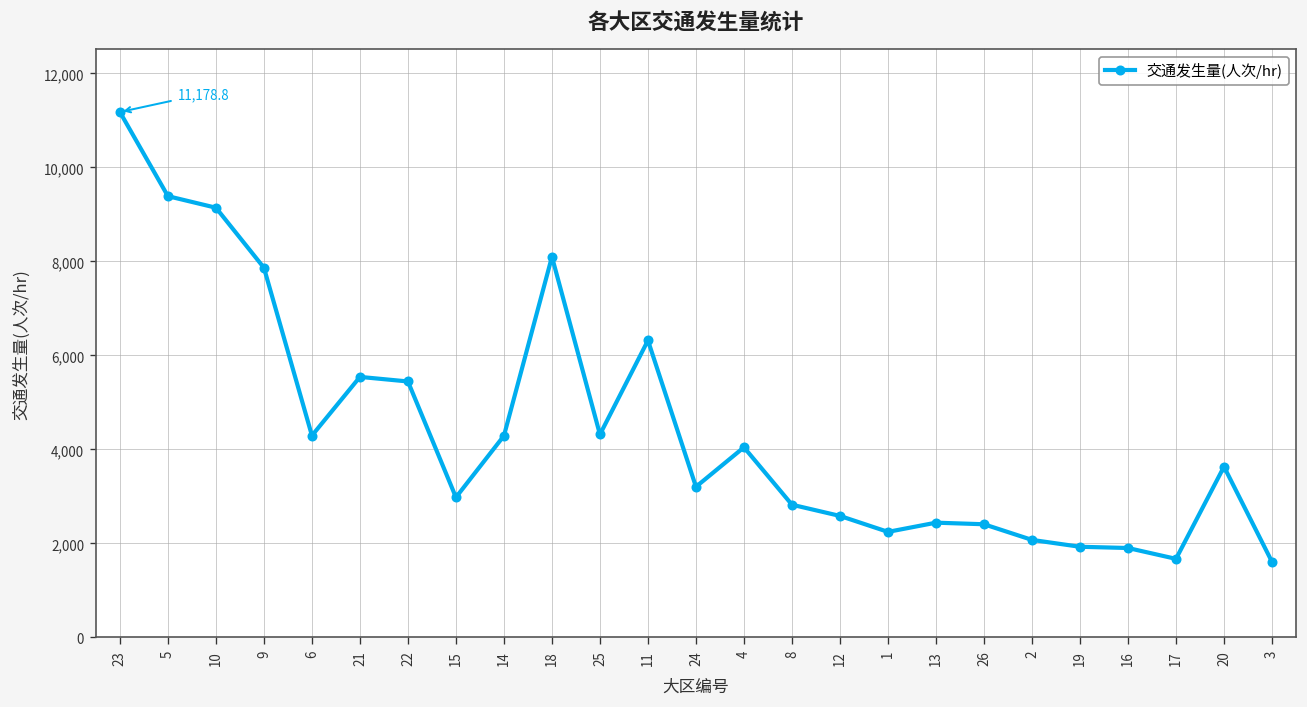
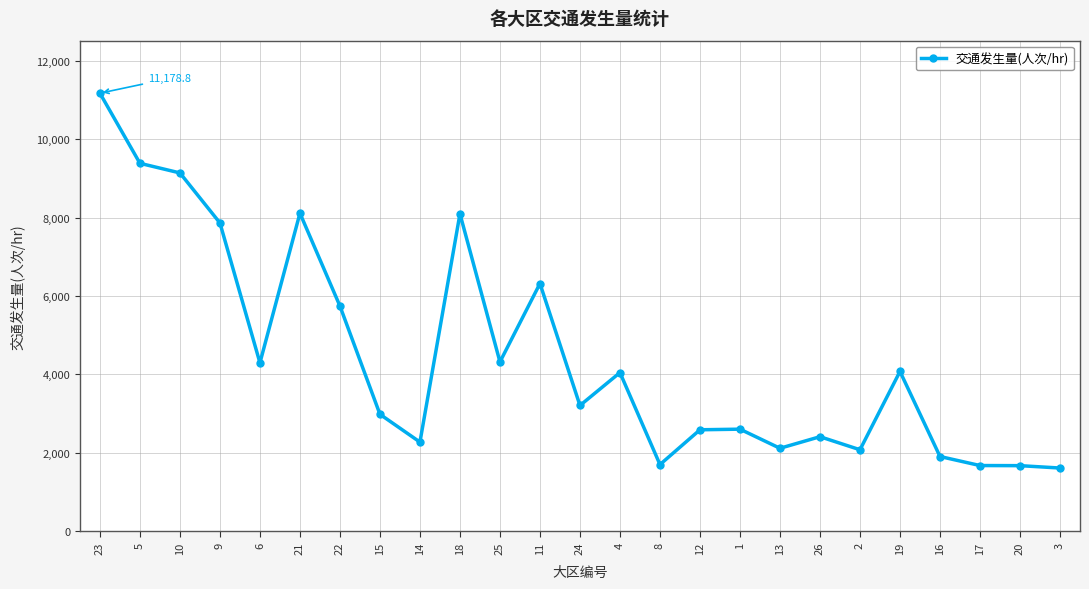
  {
    "5": "9,400",
    "10": "9,100",
    "9": "7,900",
    "6": "4,300",
-   "21": "5,500",
-   "22": "5,400",
+   "21": "8,100",
+   "22": "5,700",
    "15": "3,000",
-   "14": "4,300",
+   "14": "2,300",
    "18": "8,100",
    "25": "4,300",
    "11": "6,300",
    "24": "3,200",
    "4": "4,000",
-   "8": "2,800",
+   "8": "1,700",
    "12": "2,600",
-   "1": "2,200",
-   "13": "2,400",
+   "1": "2,600",
+   "13": "2,100",
    "26": "2,400",
    "2": "2,100",
-   "19": "1,900",
+   "19": "4,100",
    "16": "1,900",
    "17": "1,700",
-   "20": "3,600",
+   "20": "1,700",
    "3": "1,600"
  }
